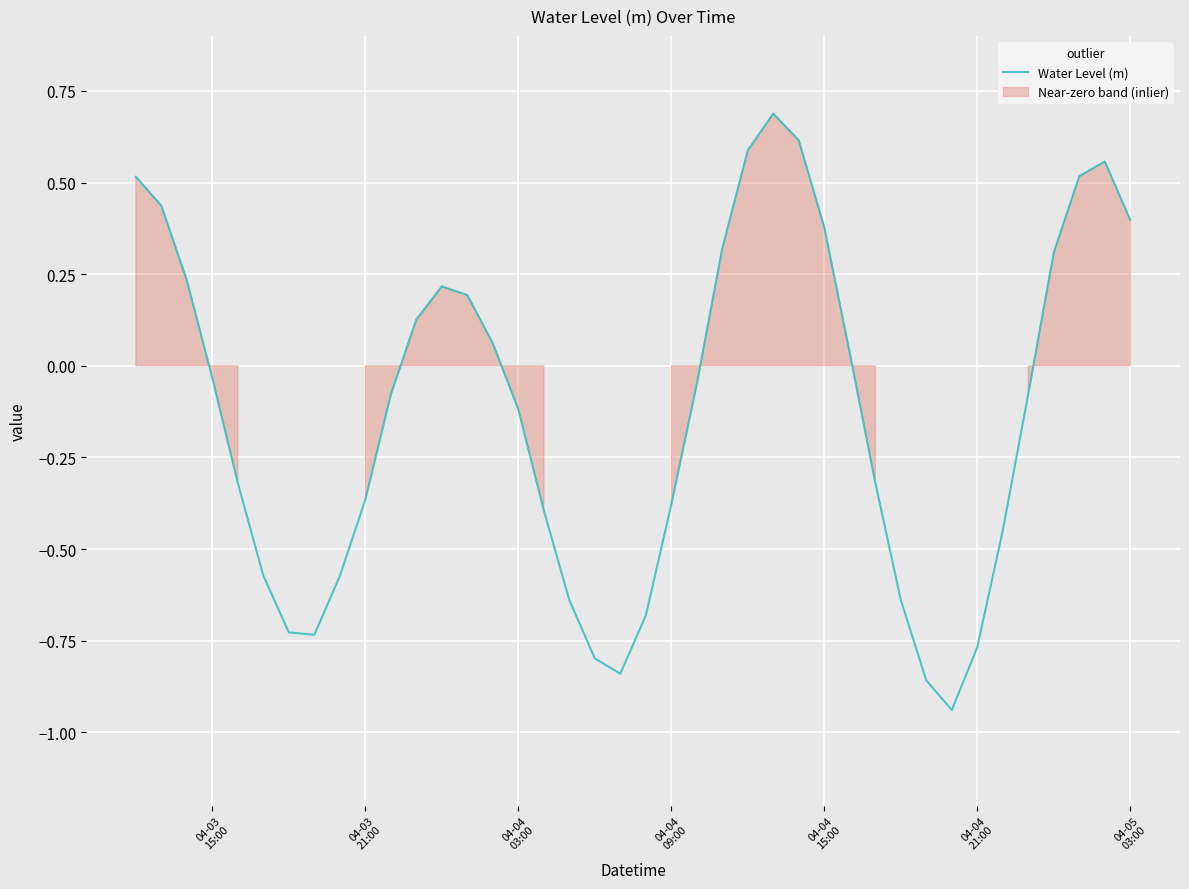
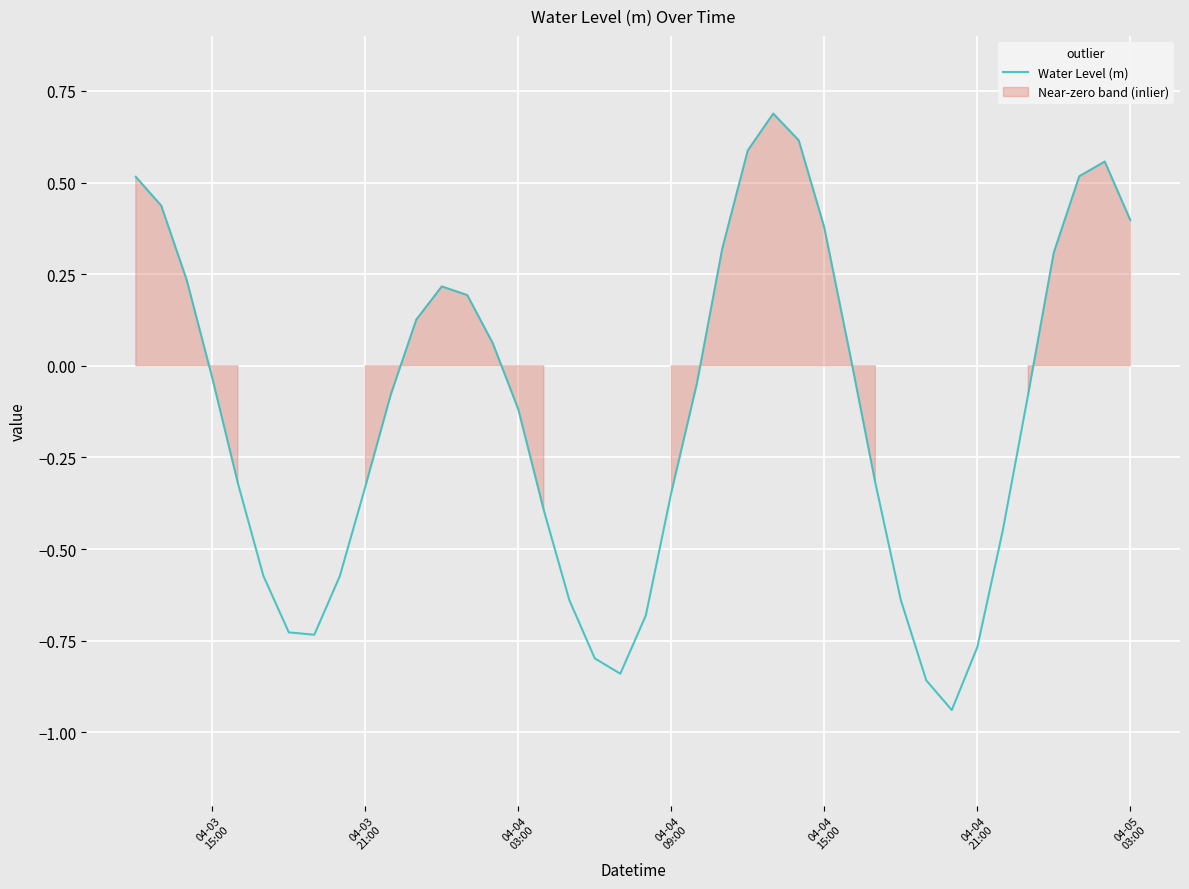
  {
    "04-03 15:00": -0.03,
-   "04-03 21:00": -0.37,
+   "04-03 21:00": -0.33,
    "04-04 03:00": -0.12,
-   "04-04 09:00": -0.38,
+   "04-04 09:00": -0.35,
    "04-04 15:00": 0.38,
    "04-04 21:00": -0.77,
    "04-05 03:00": 0.40
  }
